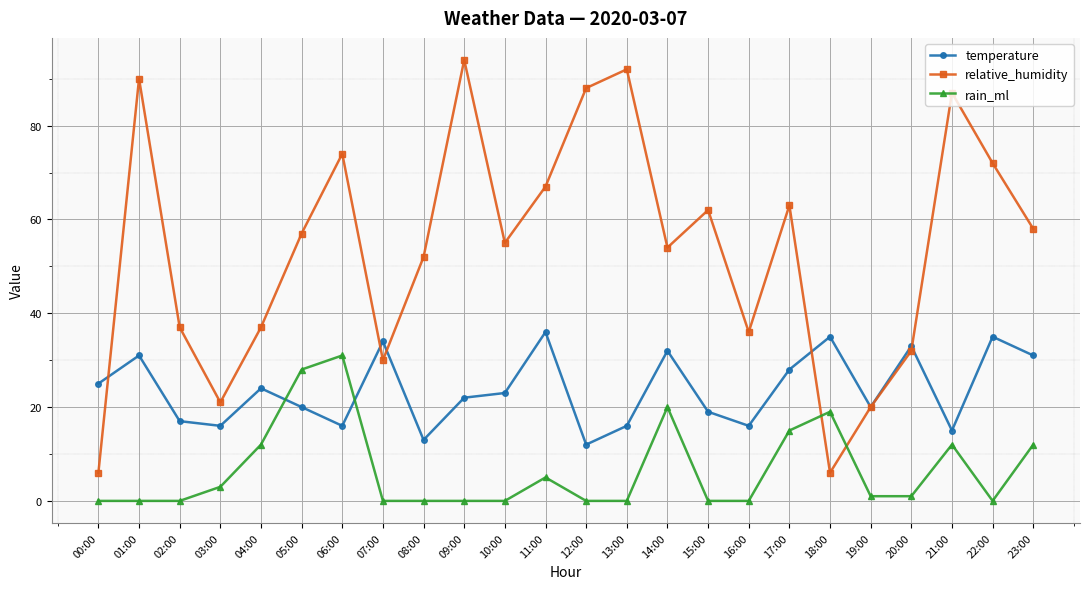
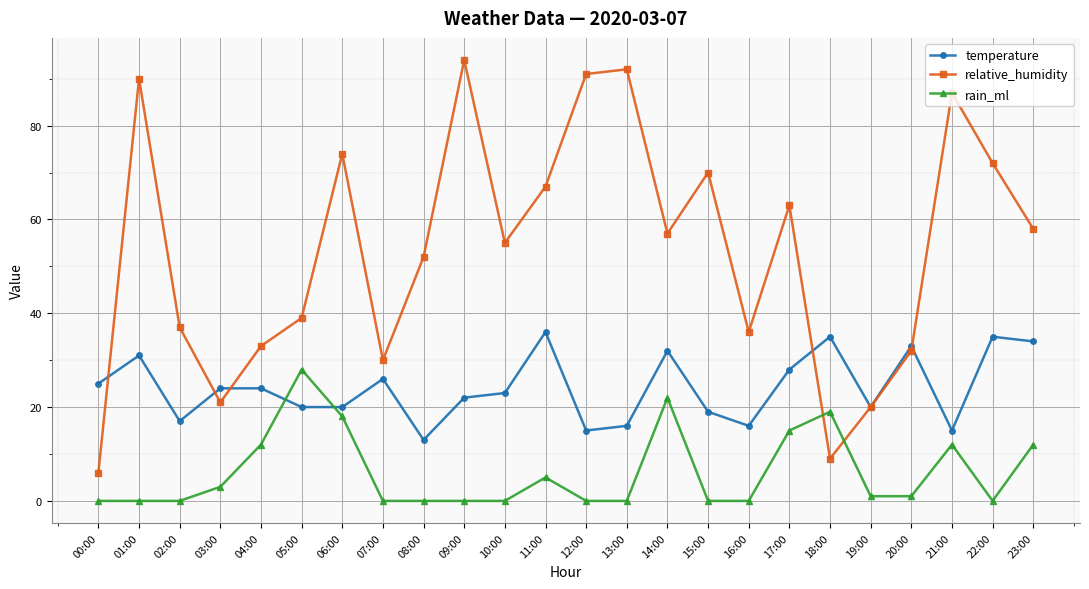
  {
    "temperature": {
      "00:00": 25,
      "01:00": 31,
      "02:00": 17,
-     "03:00": 16,
+     "03:00": 24,
      "04:00": 24,
      "05:00": 20,
-     "06:00": 16,
-     "07:00": 34,
+     "06:00": 20,
+     "07:00": 26,
      "08:00": 13,
      "09:00": 22,
      "10:00": 23,
      "11:00": 36,
-     "12:00": 12,
+     "12:00": 15,
      "13:00": 16,
      "14:00": 32,
      "15:00": 19,
      "16:00": 16,
      "17:00": 28,
      "18:00": 35,
      "20:00": 33,
      "21:00": 15,
      "22:00": 35,
-     "23:00": 31
+     "23:00": 34
    },
    "relative_humidity": {
      "00:00": 6,
      "01:00": 90,
      "02:00": 37,
      "03:00": 21,
-     "04:00": 37,
-     "05:00": 57,
+     "04:00": 33,
+     "05:00": 39,
      "06:00": 74,
      "07:00": 30,
      "08:00": 52,
      "09:00": 94,
      "10:00": 55,
      "11:00": 67,
-     "12:00": 88,
+     "12:00": 91,
      "13:00": 92,
-     "14:00": 54,
-     "15:00": 62,
+     "14:00": 57,
+     "15:00": 70,
      "16:00": 36,
      "17:00": 63,
-     "18:00": 6,
+     "18:00": 9,
      "20:00": 32,
      "22:00": 72,
      "23:00": 58
    },
    "rain_ml": {
      "00:00": 0,
      "01:00": 0,
      "02:00": 0,
      "03:00": 3,
      "04:00": 12,
      "05:00": 28,
-     "06:00": 31,
+     "06:00": 18,
      "07:00": 0,
      "08:00": 0,
      "09:00": 0,
      "10:00": 0,
      "11:00": 5,
      "12:00": 0,
      "13:00": 0,
-     "14:00": 20,
+     "14:00": 22,
      "15:00": 0,
      "16:00": 0,
      "17:00": 15,
      "18:00": 19,
      "19:00": 1,
      "20:00": 1,
      "21:00": 12,
      "22:00": 0,
      "23:00": 12
    }
  }
